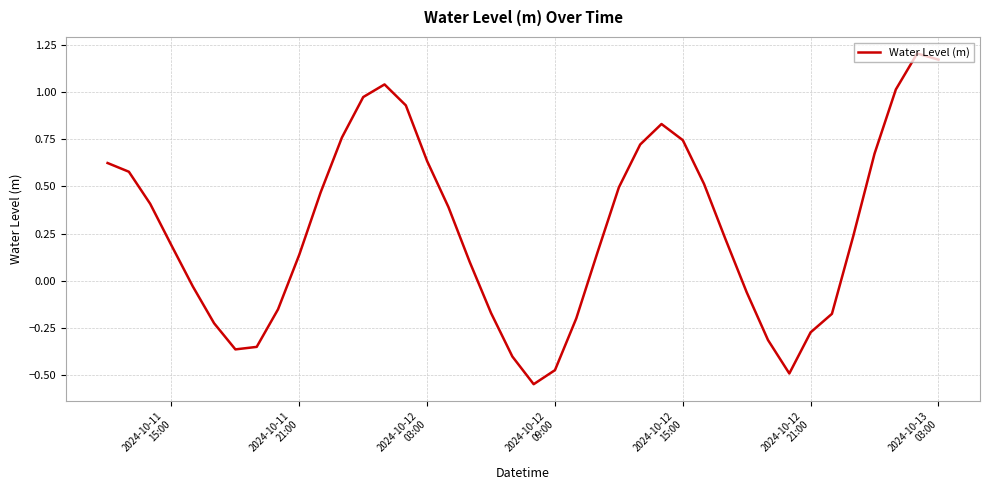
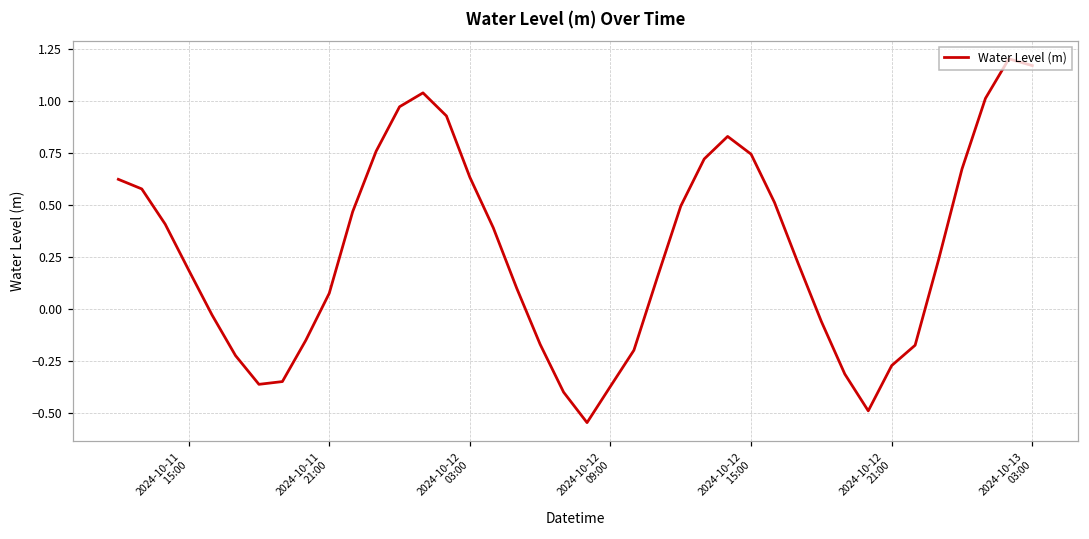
  {
    "2024-10-11 15:00": 0.19,
-   "2024-10-11 21:00": 0.14,
+   "2024-10-11 21:00": 0.08,
    "2024-10-12 03:00": 0.63,
-   "2024-10-12 09:00": -0.47,
+   "2024-10-12 09:00": -0.37,
    "2024-10-12 15:00": 0.75,
    "2024-10-12 21:00": -0.27
  }
